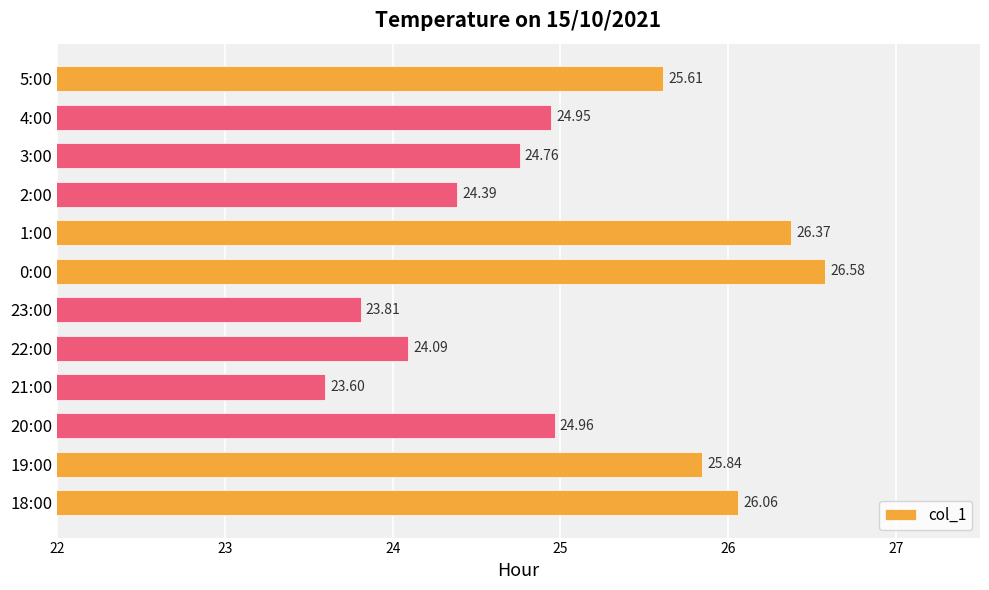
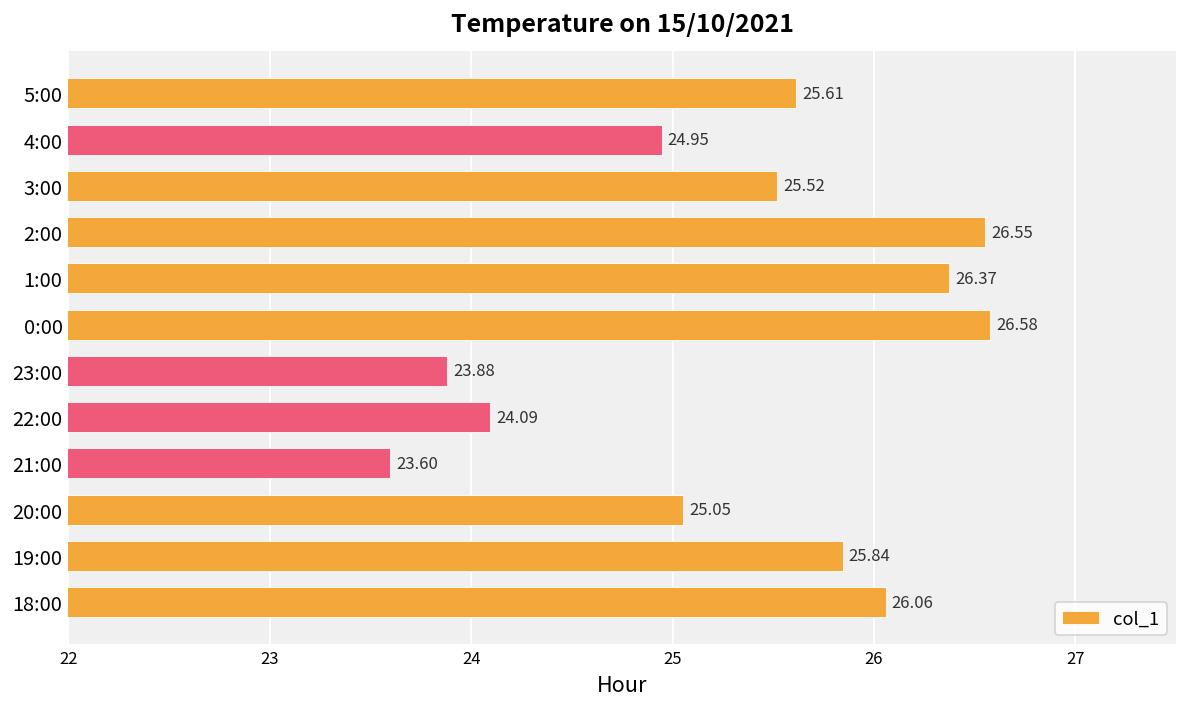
  {
    "5:00": 25.61,
    "4:00": 24.95,
-   "3:00": 24.76,
-   "2:00": 24.39,
+   "3:00": 25.52,
+   "2:00": 26.55,
    "1:00": 26.37,
    "0:00": 26.58,
-   "23:00": 23.81,
+   "23:00": 23.88,
    "22:00": 24.09,
    "21:00": 23.60,
-   "20:00": 24.96,
+   "20:00": 25.05,
    "19:00": 25.84,
    "18:00": 26.06
  }
